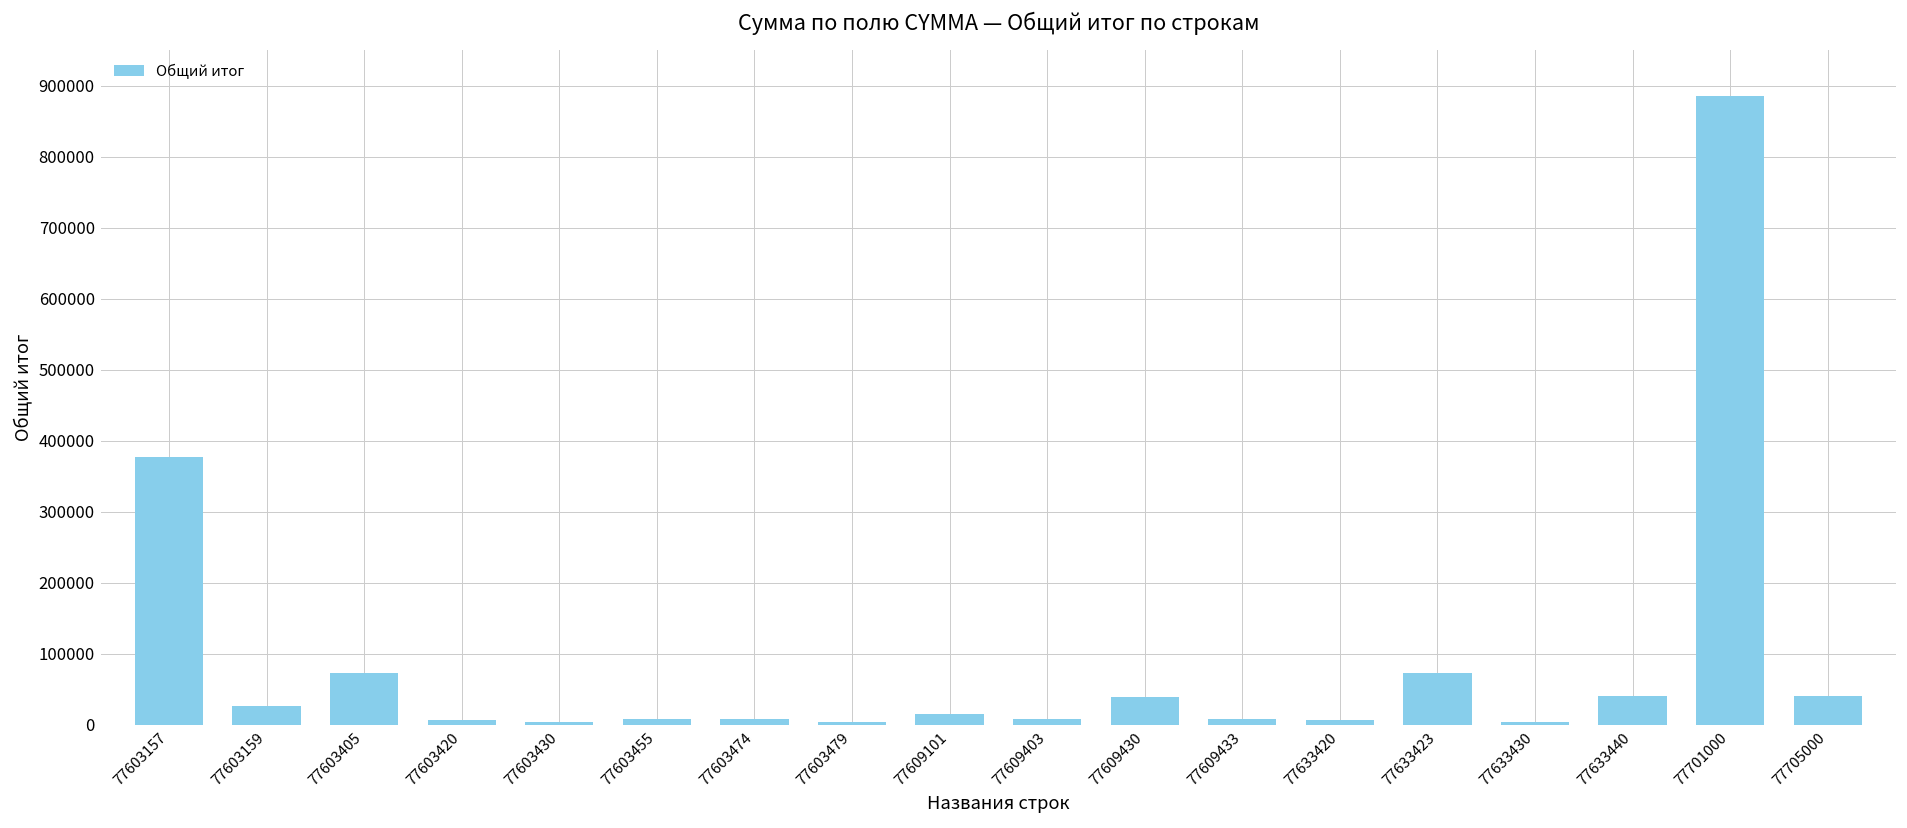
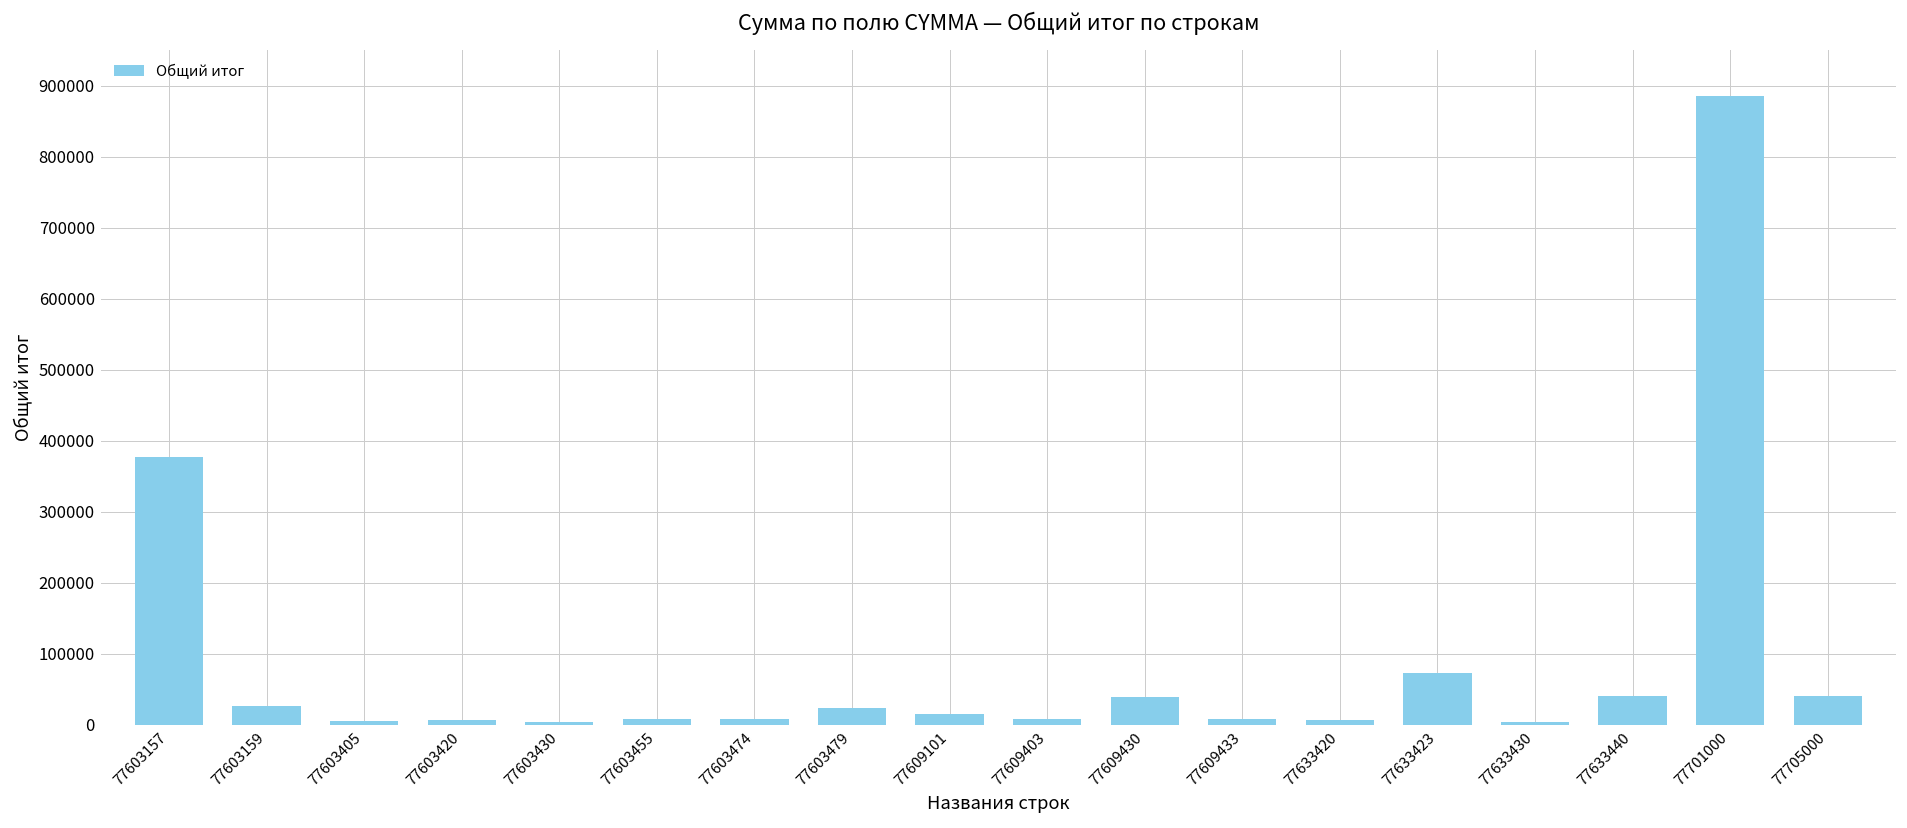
  {
    "77603157": 380000,
    "77603159": 30000,
-   "77603405": 70000,
+   "77603405": 10000,
    "77603420": 10000,
    "77603455": 10000,
    "77603474": 10000,
-   "77603479": 0,
+   "77603479": 20000,
    "77609101": 10000,
    "77609403": 10000,
    "77609430": 40000,
    "77609433": 10000,
    "77633420": 10000,
    "77633423": 70000,
    "77633440": 40000,
    "77701000": 890000,
    "77705000": 40000
  }
